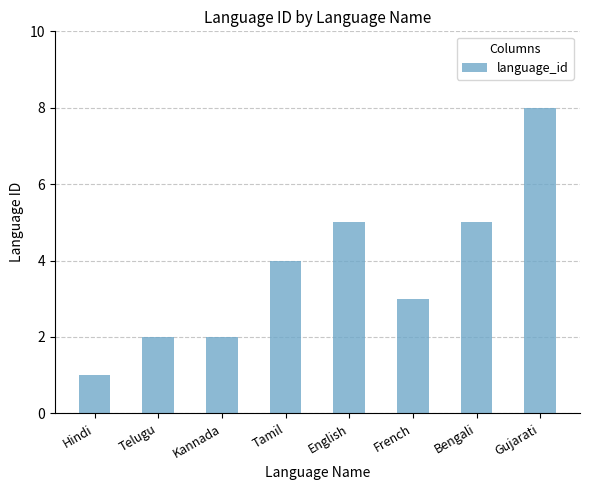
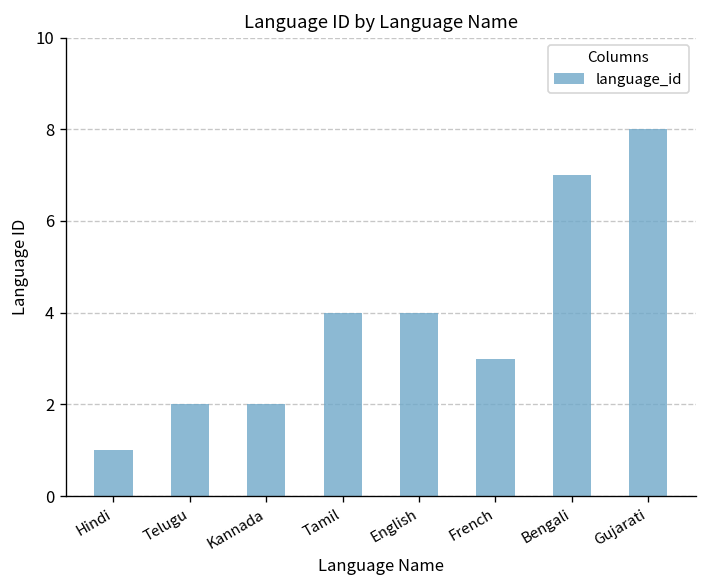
  {
    "Hindi": 1,
    "Telugu": 2,
    "Kannada": 2,
    "Tamil": 4,
-   "English": 5,
+   "English": 4,
    "French": 3,
-   "Bengali": 5,
+   "Bengali": 7,
    "Gujarati": 8
  }
